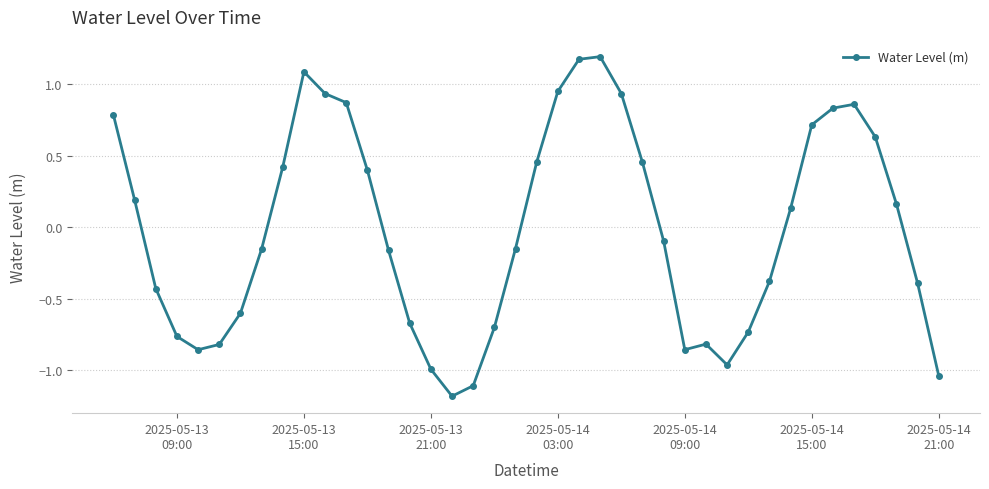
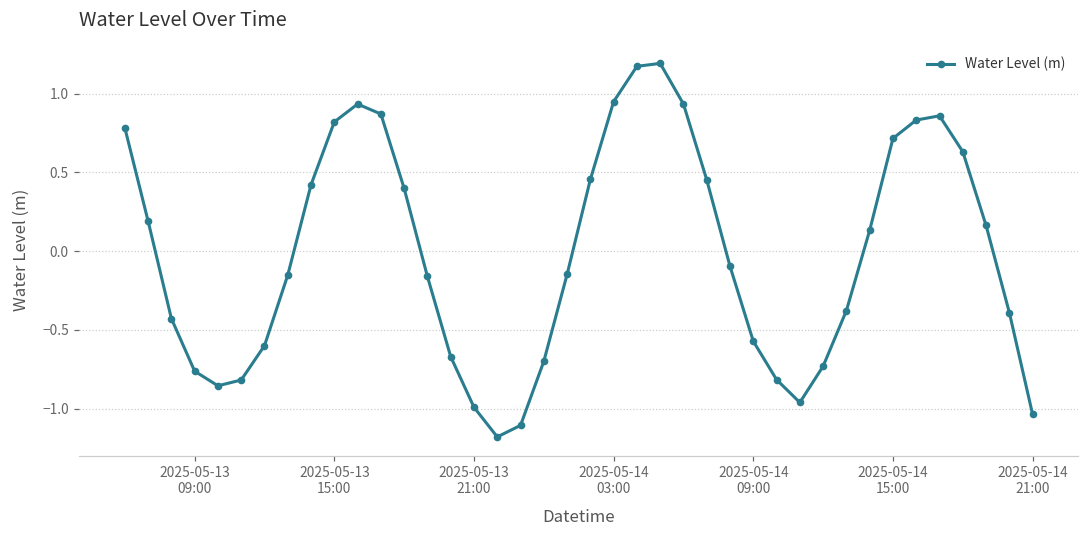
  {
    "2025-05-13 09:00": -0.76,
-   "2025-05-13 15:00": 1.09,
+   "2025-05-13 15:00": 0.82,
    "2025-05-13 21:00": -0.99,
    "2025-05-14 03:00": 0.95,
-   "2025-05-14 09:00": -0.86,
+   "2025-05-14 09:00": -0.57,
    "2025-05-14 15:00": 0.72,
    "2025-05-14 21:00": -1.04
  }
